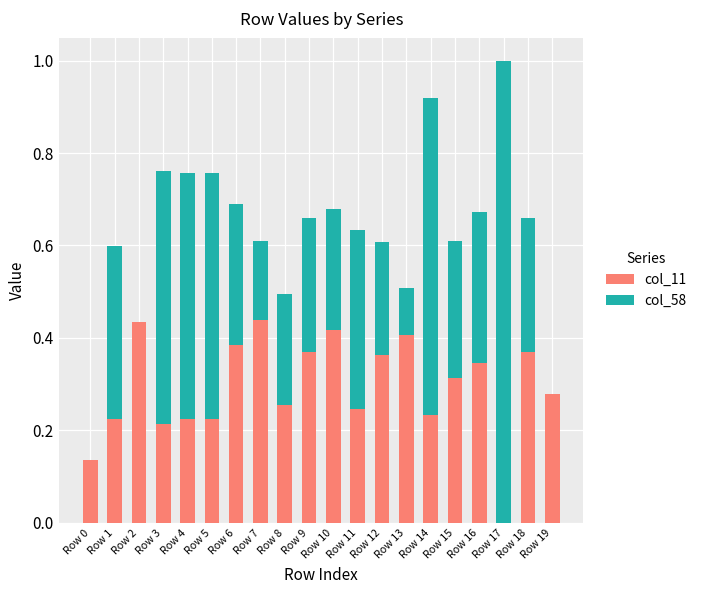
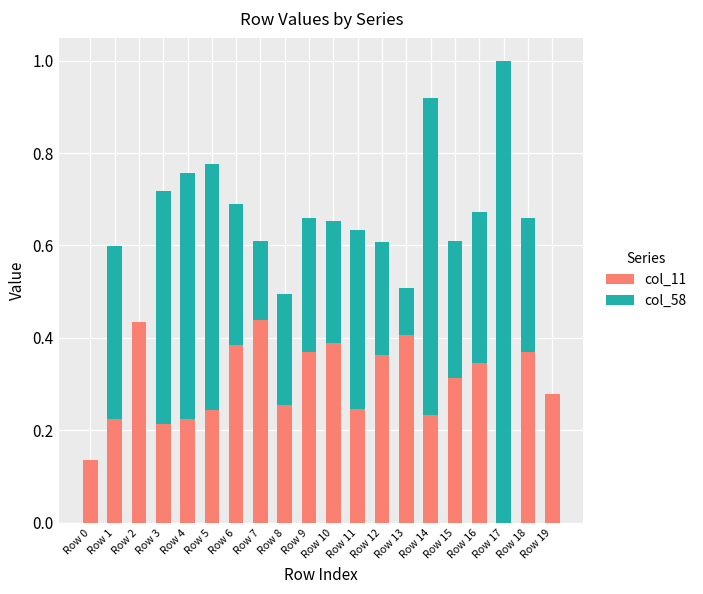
  {
    "col_11": {
      "Row 0": 0.14,
      "Row 1": 0.23,
      "Row 2": 0.44,
      "Row 3": 0.21,
      "Row 4": 0.22,
-     "Row 5": 0.22,
+     "Row 5": 0.24,
      "Row 6": 0.39,
      "Row 7": 0.44,
      "Row 8": 0.25,
      "Row 9": 0.37,
-     "Row 10": 0.42,
+     "Row 10": 0.39,
      "Row 11": 0.25,
      "Row 12": 0.36,
      "Row 13": 0.41,
      "Row 14": 0.23,
      "Row 15": 0.31,
      "Row 16": 0.35,
      "Row 17": 0.00,
      "Row 18": 0.37,
      "Row 19": 0.28
    },
    "col_58": {
      "Row 0": 0.00,
      "Row 1": 0.37,
      "Row 2": 0.00,
-     "Row 3": 0.55,
+     "Row 3": 0.50,
      "Row 4": 0.53,
      "Row 5": 0.53,
      "Row 6": 0.30,
      "Row 7": 0.17,
      "Row 8": 0.24,
      "Row 9": 0.29,
      "Row 10": 0.26,
      "Row 11": 0.39,
      "Row 12": 0.24,
      "Row 13": 0.10,
      "Row 14": 0.68,
      "Row 15": 0.30,
      "Row 16": 0.33,
      "Row 17": 1.00,
      "Row 18": 0.29,
      "Row 19": 0.00
    }
  }
